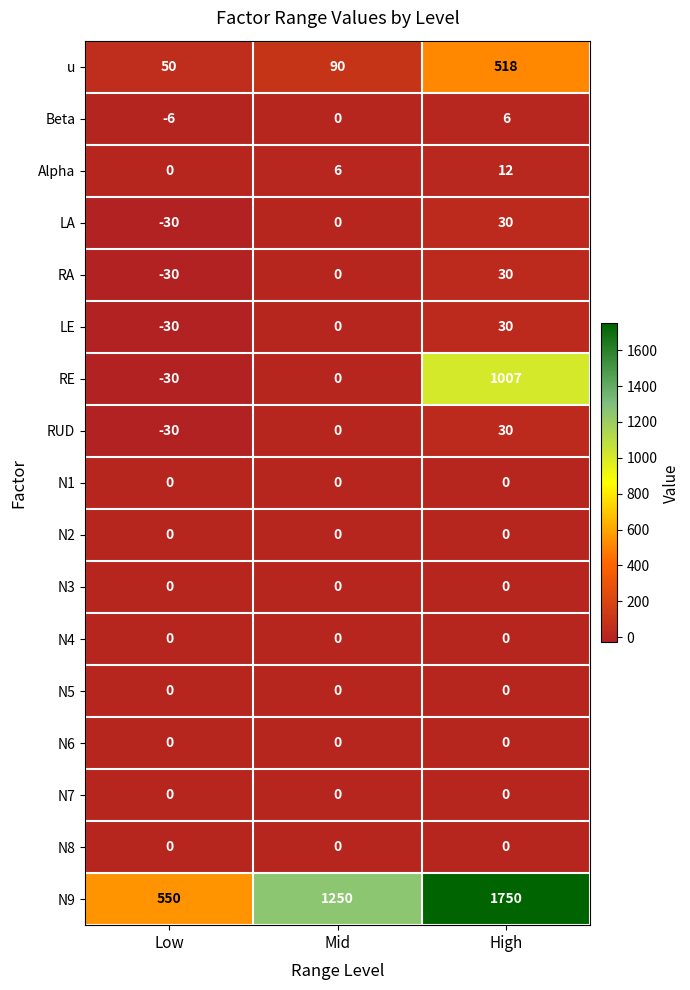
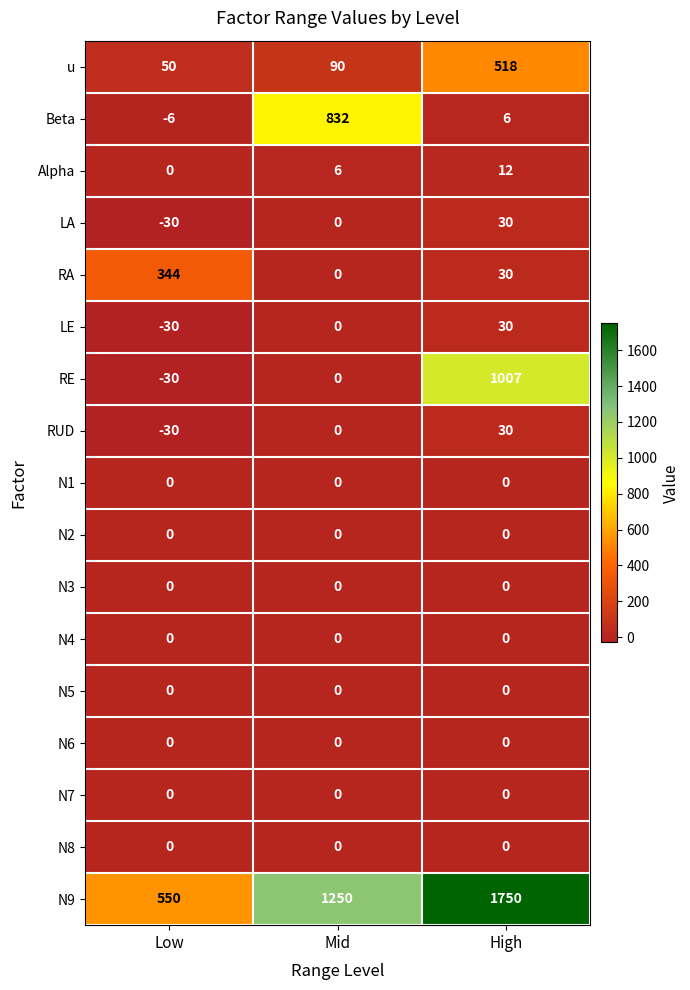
  {
    "u": {
      "Low": 50,
      "Mid": 90,
      "High": 518
    },
    "Beta": {
      "Low": -6,
-     "Mid": 0,
+     "Mid": 832,
      "High": 6
    },
    "Alpha": {
      "Low": 0,
      "Mid": 6,
      "High": 12
    },
    "LA": {
      "Low": -30,
      "Mid": 0,
      "High": 30
    },
    "RA": {
-     "Low": -30,
+     "Low": 344,
      "Mid": 0,
      "High": 30
    },
    "LE": {
      "Low": -30,
      "Mid": 0,
      "High": 30
    },
    "RE": {
      "Low": -30,
      "Mid": 0,
      "High": 1007
    },
    "RUD": {
      "Low": -30,
      "Mid": 0,
      "High": 30
    },
    "N1": {
      "Low": 0,
      "Mid": 0,
      "High": 0
    },
    "N2": {
      "Low": 0,
      "Mid": 0,
      "High": 0
    },
    "N3": {
      "Low": 0,
      "Mid": 0,
      "High": 0
    },
    "N4": {
      "Low": 0,
      "Mid": 0,
      "High": 0
    },
    "N5": {
      "Low": 0,
      "Mid": 0,
      "High": 0
    },
    "N6": {
      "Low": 0,
      "Mid": 0,
      "High": 0
    },
    "N7": {
      "Low": 0,
      "Mid": 0,
      "High": 0
    },
    "N8": {
      "Low": 0,
      "Mid": 0,
      "High": 0
    },
    "N9": {
      "Low": 550,
      "Mid": 1250,
      "High": 1750
    }
  }
